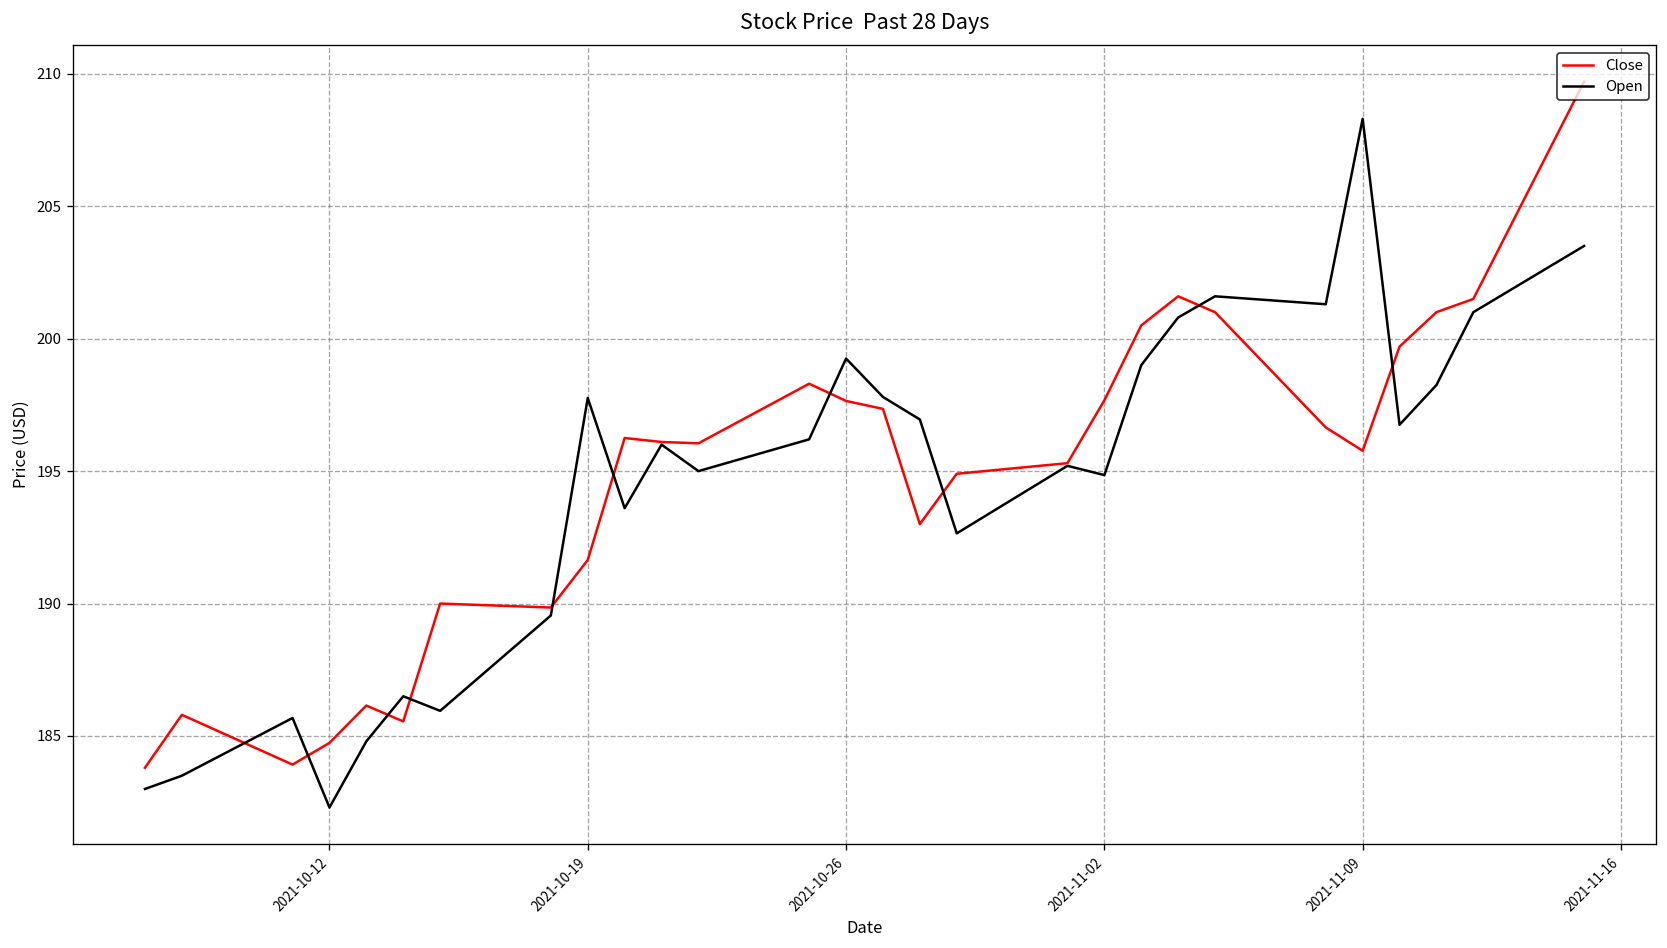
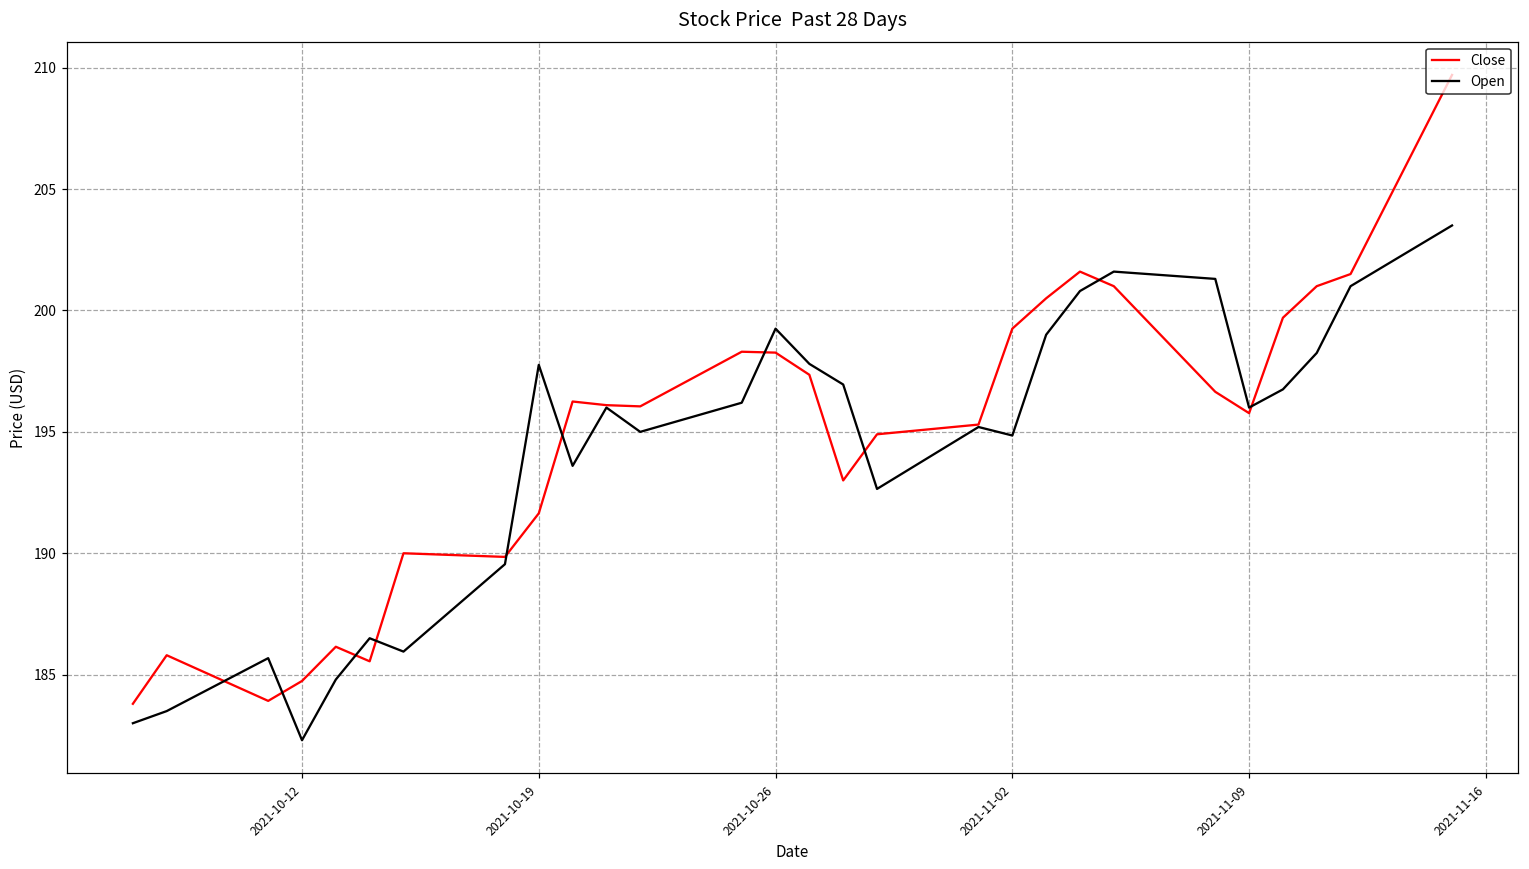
  {
    "Close": {
      "2021-10-12": 184.7,
      "2021-10-19": 191.6,
-     "2021-10-26": 197.6,
-     "2021-11-02": 197.7,
+     "2021-10-26": 198.3,
+     "2021-11-02": 199.3,
      "2021-11-09": 195.8
    },
    "Open": {
      "2021-10-12": 182.3,
      "2021-10-19": 197.8,
      "2021-10-26": 199.3,
      "2021-11-02": 194.9,
-     "2021-11-09": 208.3
+     "2021-11-09": 196.0
    }
  }
